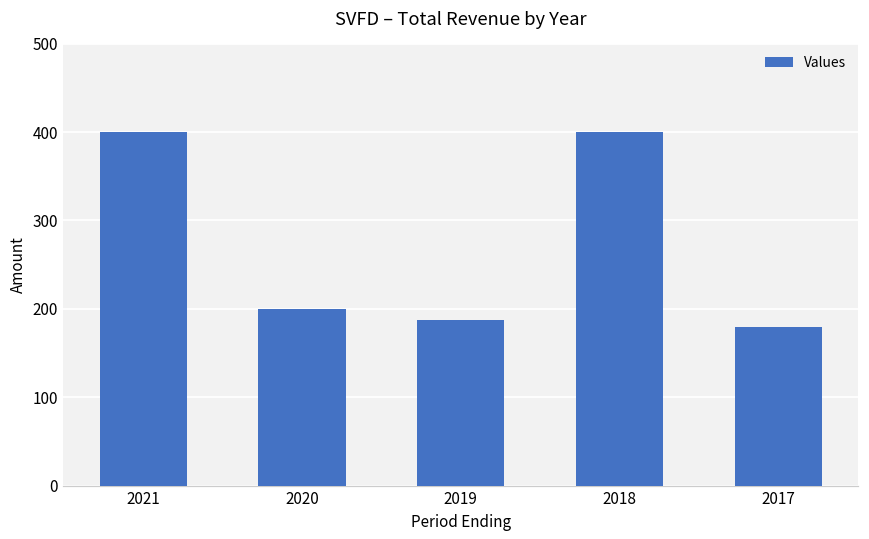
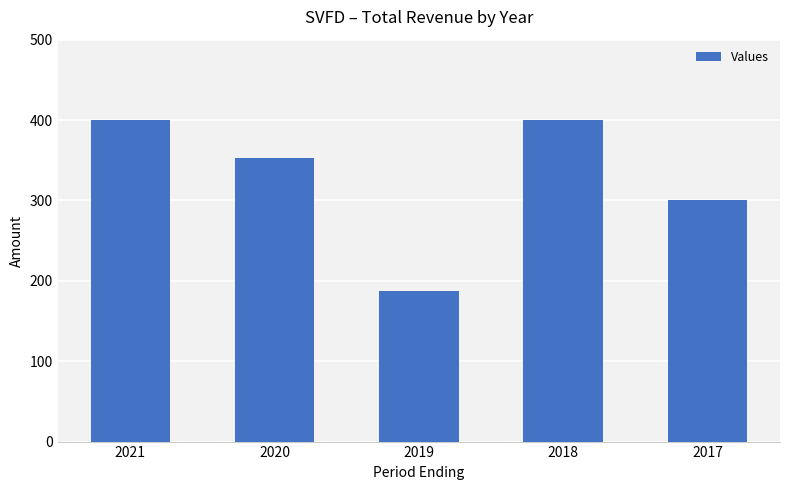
  {
    "2021": 400,
-   "2020": 200,
+   "2020": 350,
    "2019": 190,
    "2018": 400,
-   "2017": 180
+   "2017": 300
  }
